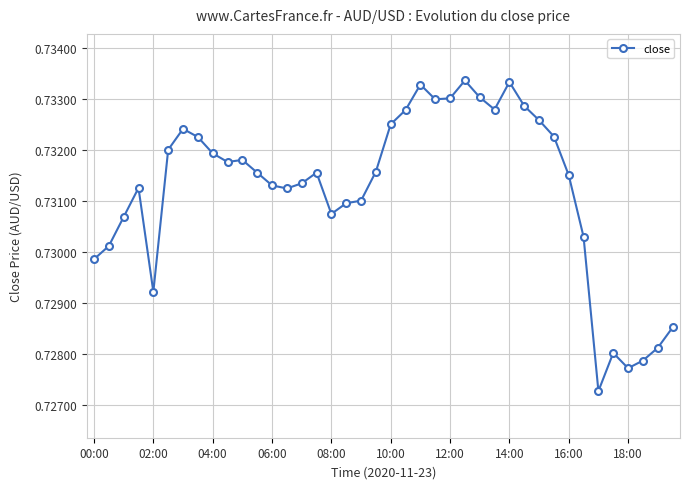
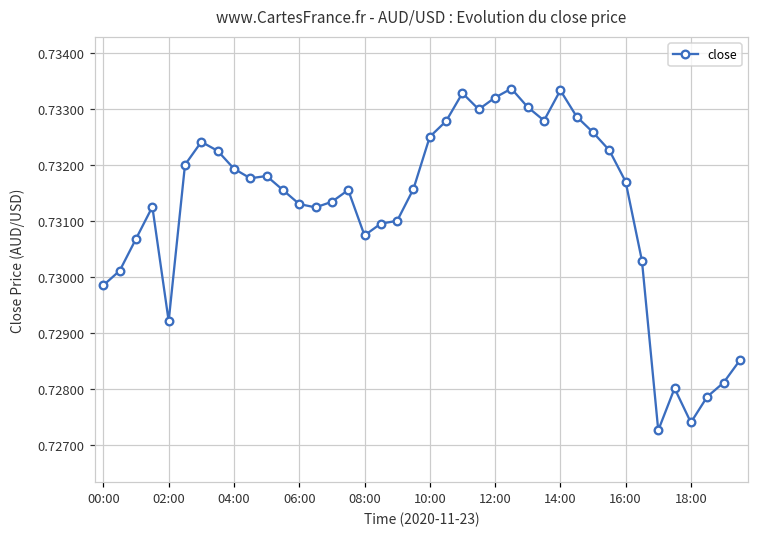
  {
    "00:00": 0.7299,
    "02:00": 0.7292,
    "04:00": 0.7319,
    "06:00": 0.7313,
    "08:00": 0.7308,
    "10:00": 0.7325,
-   "12:00": 0.7330,
+   "12:00": 0.7332,
    "14:00": 0.7333,
-   "16:00": 0.7315,
-   "18:00": 0.7277
+   "16:00": 0.7317,
+   "18:00": 0.7274
  }
